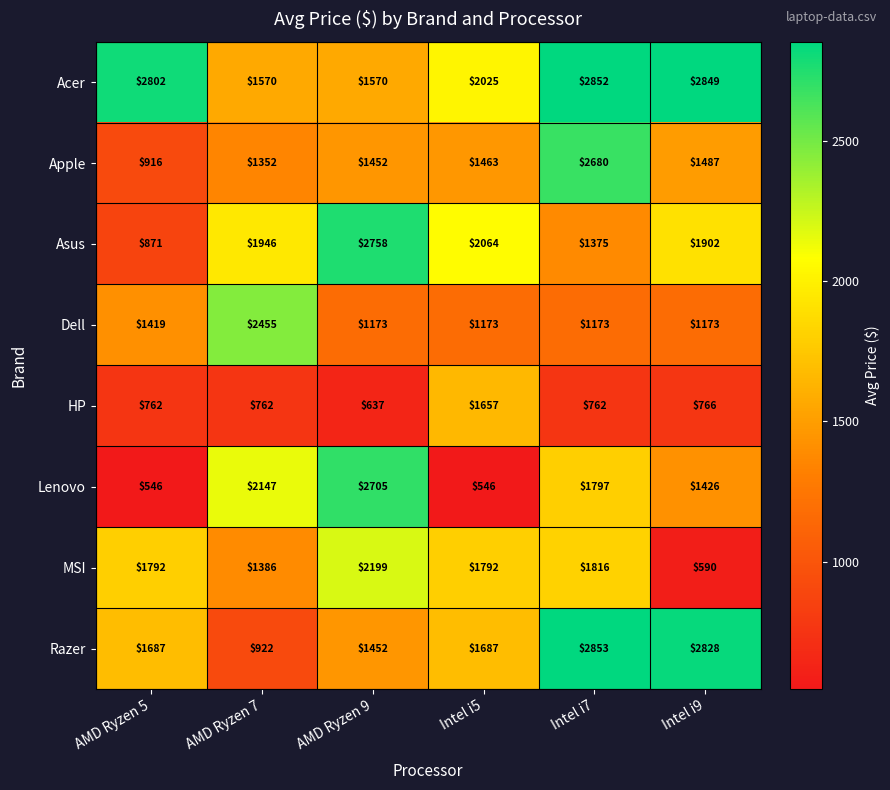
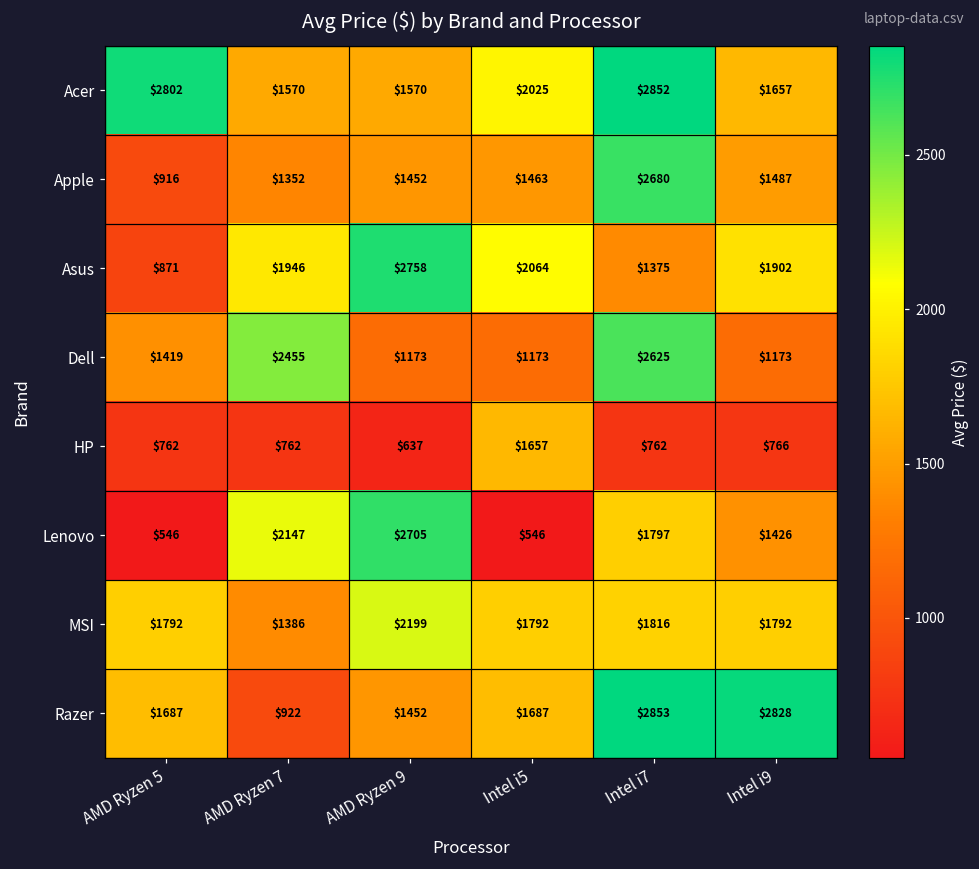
  {
    "Acer": {
      "AMD Ryzen 5": "$2802",
      "AMD Ryzen 7": "$1570",
      "AMD Ryzen 9": "$1570",
      "Intel i5": "$2025",
      "Intel i7": "$2852",
-     "Intel i9": "$2849"
+     "Intel i9": "$1657"
    },
    "Apple": {
      "AMD Ryzen 5": "$916",
      "AMD Ryzen 7": "$1352",
      "AMD Ryzen 9": "$1452",
      "Intel i5": "$1463",
      "Intel i7": "$2680",
      "Intel i9": "$1487"
    },
    "Asus": {
      "AMD Ryzen 5": "$871",
      "AMD Ryzen 7": "$1946",
      "AMD Ryzen 9": "$2758",
      "Intel i5": "$2064",
      "Intel i7": "$1375",
      "Intel i9": "$1902"
    },
    "Dell": {
      "AMD Ryzen 5": "$1419",
      "AMD Ryzen 7": "$2455",
      "AMD Ryzen 9": "$1173",
      "Intel i5": "$1173",
-     "Intel i7": "$1173",
+     "Intel i7": "$2625",
      "Intel i9": "$1173"
    },
    "HP": {
      "AMD Ryzen 5": "$762",
      "AMD Ryzen 7": "$762",
      "AMD Ryzen 9": "$637",
      "Intel i5": "$1657",
      "Intel i7": "$762",
      "Intel i9": "$766"
    },
    "Lenovo": {
      "AMD Ryzen 5": "$546",
      "AMD Ryzen 7": "$2147",
      "AMD Ryzen 9": "$2705",
      "Intel i5": "$546",
      "Intel i7": "$1797",
      "Intel i9": "$1426"
    },
    "MSI": {
      "AMD Ryzen 5": "$1792",
      "AMD Ryzen 7": "$1386",
      "AMD Ryzen 9": "$2199",
      "Intel i5": "$1792",
      "Intel i7": "$1816",
-     "Intel i9": "$590"
+     "Intel i9": "$1792"
    },
    "Razer": {
      "AMD Ryzen 5": "$1687",
      "AMD Ryzen 7": "$922",
      "AMD Ryzen 9": "$1452",
      "Intel i5": "$1687",
      "Intel i7": "$2853",
      "Intel i9": "$2828"
    }
  }
